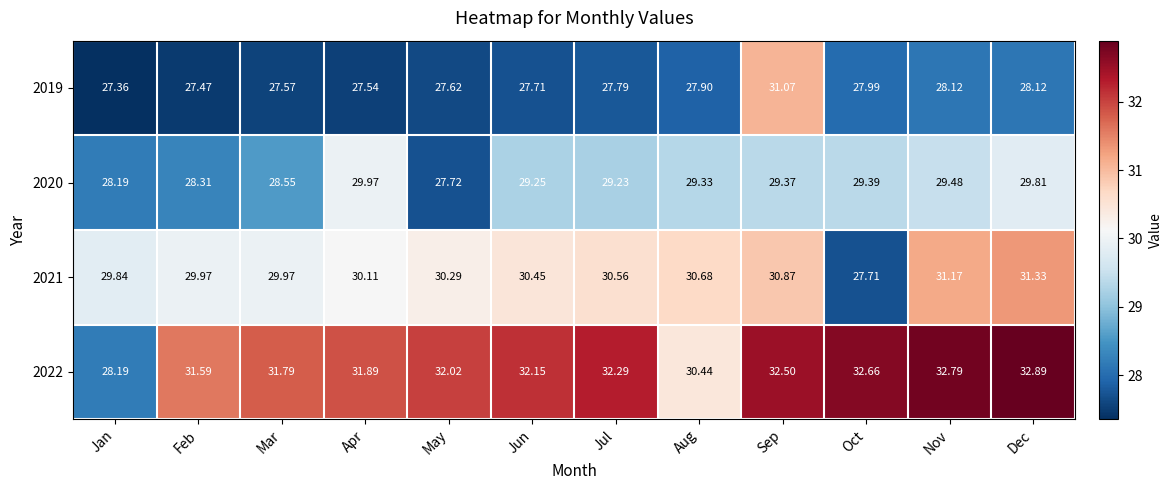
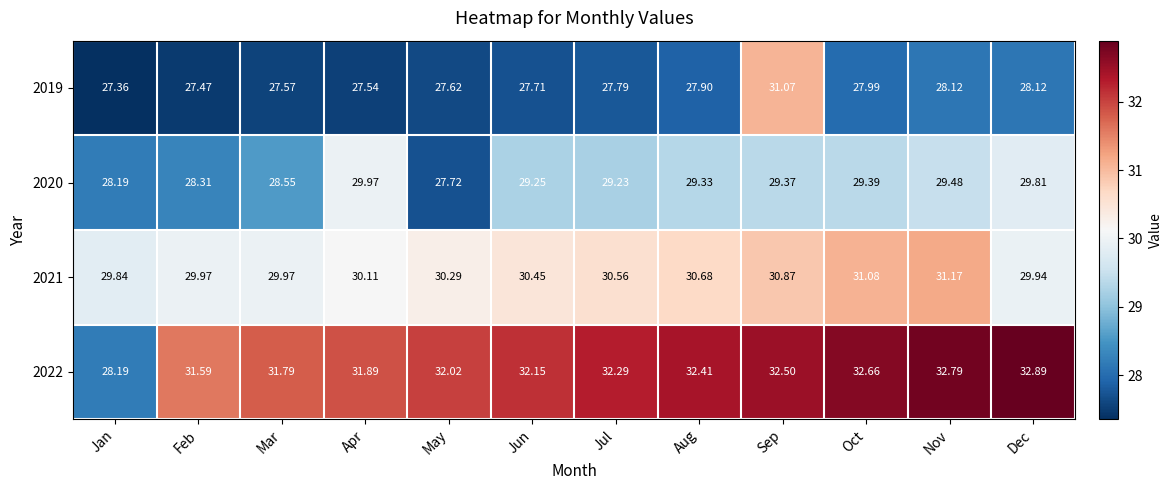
  {
    "2019": {
      "Jan": 27.36,
      "Feb": 27.47,
      "Mar": 27.57,
      "Apr": 27.54,
      "May": 27.62,
      "Jun": 27.71,
      "Jul": 27.79,
      "Aug": 27.90,
      "Sep": 31.07,
      "Oct": 27.99,
      "Nov": 28.12,
      "Dec": 28.12
    },
    "2020": {
      "Jan": 28.19,
      "Feb": 28.31,
      "Mar": 28.55,
      "Apr": 29.97,
      "May": 27.72,
      "Jun": 29.25,
      "Jul": 29.23,
      "Aug": 29.33,
      "Sep": 29.37,
      "Oct": 29.39,
      "Nov": 29.48,
      "Dec": 29.81
    },
    "2021": {
      "Jan": 29.84,
      "Feb": 29.97,
      "Mar": 29.97,
      "Apr": 30.11,
      "May": 30.29,
      "Jun": 30.45,
      "Jul": 30.56,
      "Aug": 30.68,
      "Sep": 30.87,
-     "Oct": 27.71,
+     "Oct": 31.08,
      "Nov": 31.17,
-     "Dec": 31.33
+     "Dec": 29.94
    },
    "2022": {
      "Jan": 28.19,
      "Feb": 31.59,
      "Mar": 31.79,
      "Apr": 31.89,
      "May": 32.02,
      "Jun": 32.15,
      "Jul": 32.29,
-     "Aug": 30.44,
+     "Aug": 32.41,
      "Sep": 32.50,
      "Oct": 32.66,
      "Nov": 32.79,
      "Dec": 32.89
    }
  }
